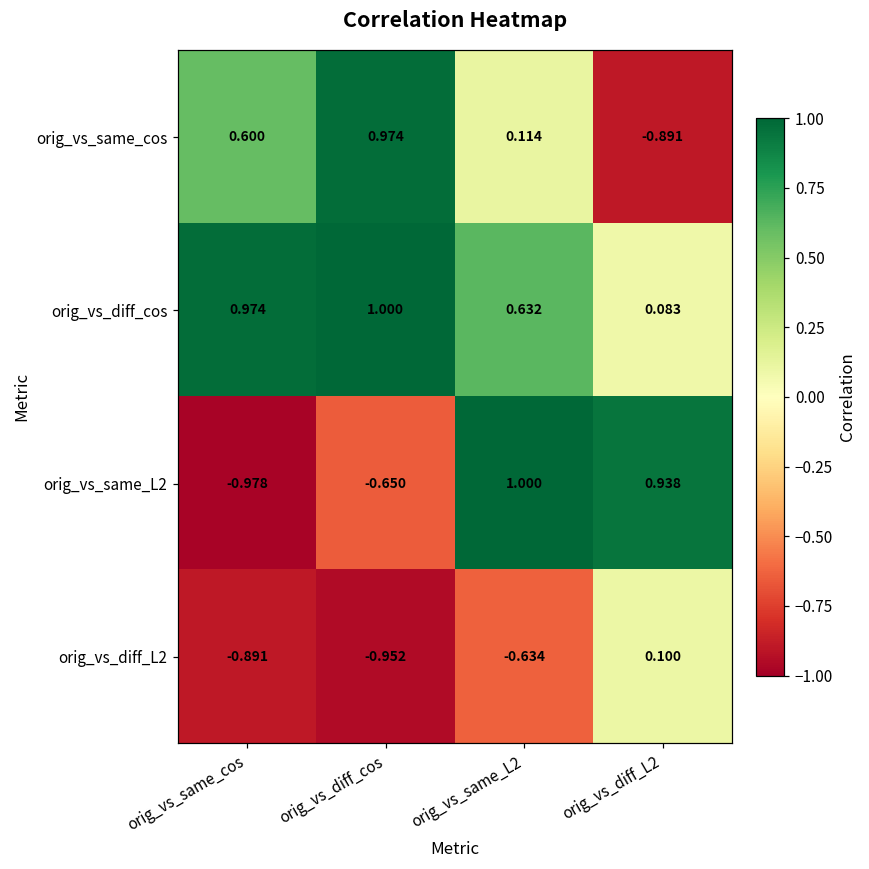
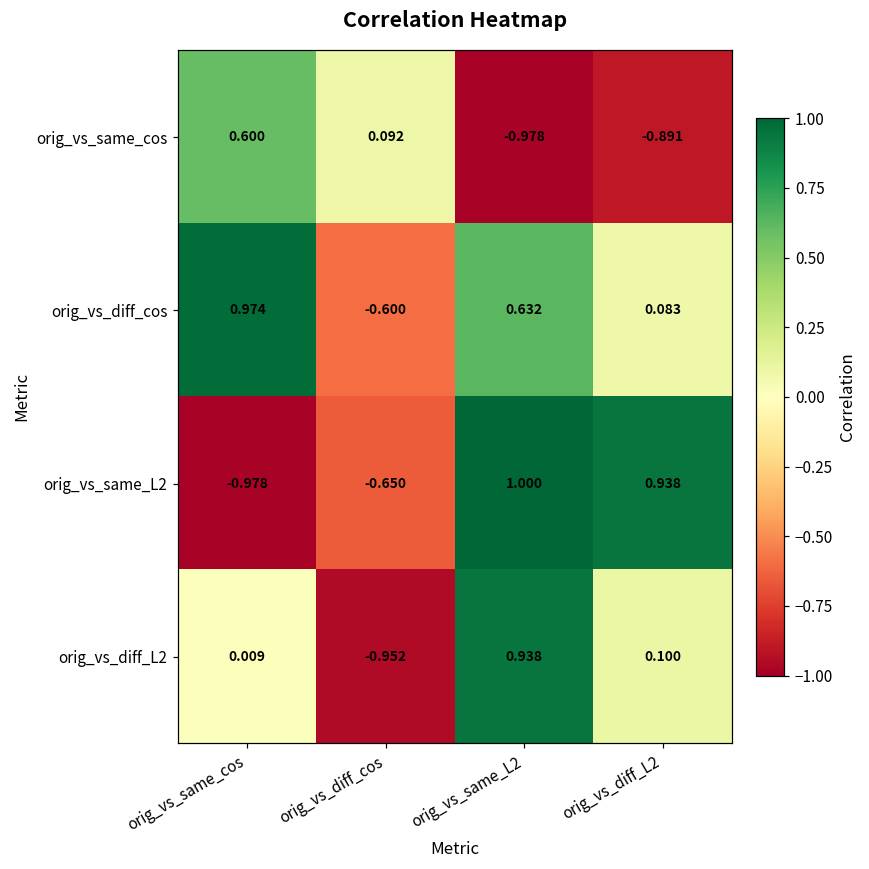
  {
    "orig_vs_same_cos": {
      "orig_vs_same_cos": 0.600,
-     "orig_vs_diff_cos": 0.974,
-     "orig_vs_same_L2": 0.114,
+     "orig_vs_diff_cos": 0.092,
+     "orig_vs_same_L2": -0.978,
      "orig_vs_diff_L2": -0.891
    },
    "orig_vs_diff_cos": {
      "orig_vs_same_cos": 0.974,
-     "orig_vs_diff_cos": 1.000,
+     "orig_vs_diff_cos": -0.600,
      "orig_vs_same_L2": 0.632,
      "orig_vs_diff_L2": 0.083
    },
    "orig_vs_same_L2": {
      "orig_vs_same_cos": -0.978,
      "orig_vs_diff_cos": -0.650,
      "orig_vs_same_L2": 1.000,
      "orig_vs_diff_L2": 0.938
    },
    "orig_vs_diff_L2": {
-     "orig_vs_same_cos": -0.891,
+     "orig_vs_same_cos": 0.009,
      "orig_vs_diff_cos": -0.952,
-     "orig_vs_same_L2": -0.634,
+     "orig_vs_same_L2": 0.938,
      "orig_vs_diff_L2": 0.100
    }
  }
